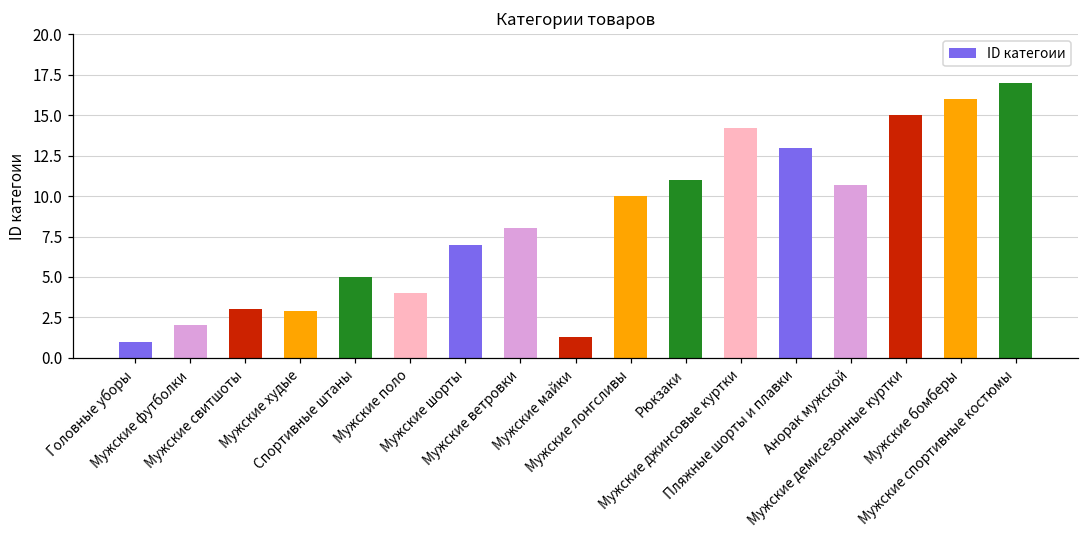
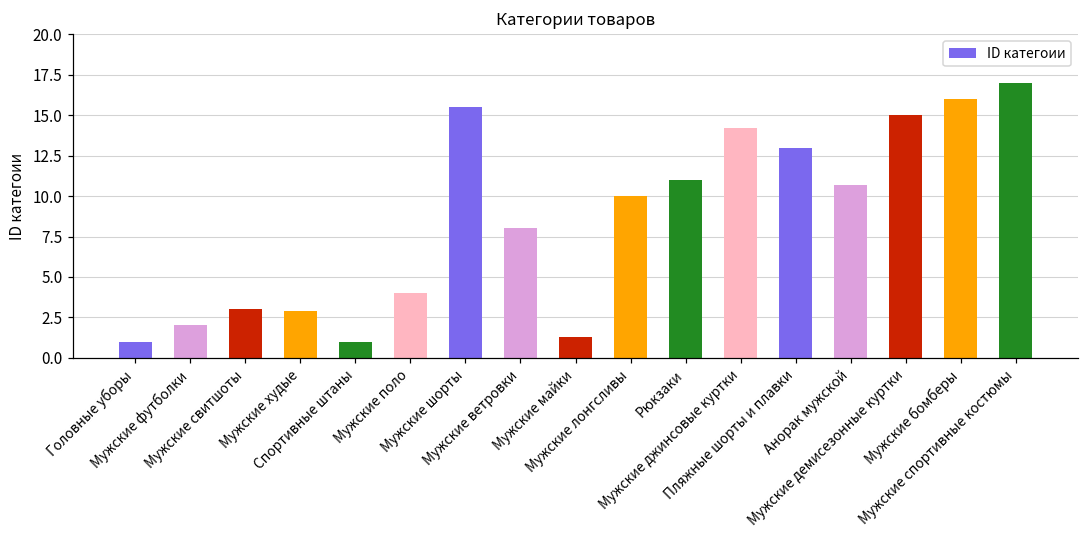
  {
    "Головные уборы": 1.0,
    "Мужские футболки": 2.0,
    "Мужские свитшоты": 3.0,
    "Мужские худые": 2.9,
-   "Спортивные штаны": 5,
+   "Спортивные штаны": 1,
    "Мужские поло": 4.0,
-   "Мужские шорты": 7.0,
+   "Мужские шорты": 15.5,
    "Мужские ветровки": 8.0,
    "Мужские майки": 1.3,
    "Мужские лонгсливы": 10.0,
    "Рюкзаки": 11.0,
    "Мужские джинсовые куртки": 14.2,
    "Пляжные шорты и плавки": 13.0,
    "Анорак мужской": 10.7,
    "Мужские демисезонные куртки": 15.0,
    "Мужские бомберы": 16.0,
    "Мужские спортивные костюмы": 17.0
  }
